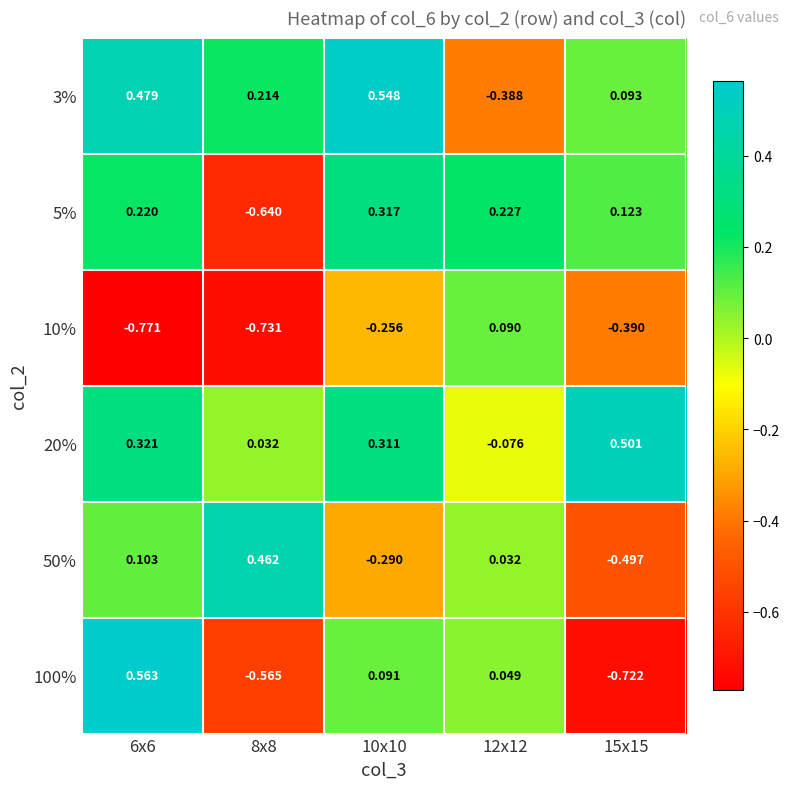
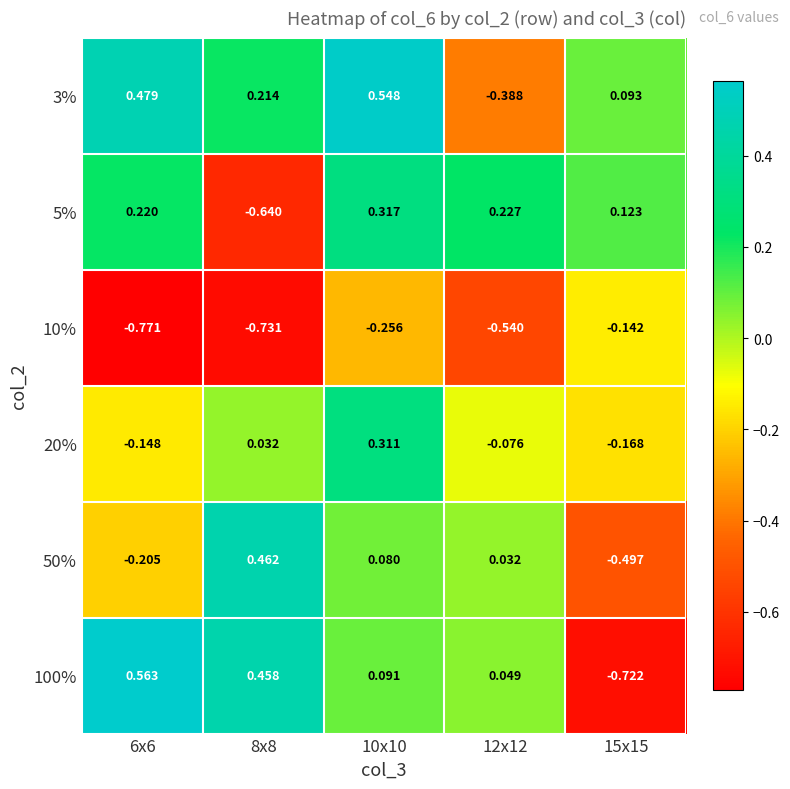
  {
    "3%": {
      "6x6": 0.479,
      "8x8": 0.214,
      "10x10": 0.548,
      "12x12": -0.388,
      "15x15": 0.093
    },
    "5%": {
      "6x6": 0.220,
      "8x8": -0.640,
      "10x10": 0.317,
      "12x12": 0.227,
      "15x15": 0.123
    },
    "10%": {
      "6x6": -0.771,
      "8x8": -0.731,
      "10x10": -0.256,
-     "12x12": 0.090,
-     "15x15": -0.390
+     "12x12": -0.540,
+     "15x15": -0.142
    },
    "20%": {
-     "6x6": 0.321,
+     "6x6": -0.148,
      "8x8": 0.032,
      "10x10": 0.311,
      "12x12": -0.076,
-     "15x15": 0.501
+     "15x15": -0.168
    },
    "50%": {
-     "6x6": 0.103,
+     "6x6": -0.205,
      "8x8": 0.462,
-     "10x10": -0.290,
+     "10x10": 0.080,
      "12x12": 0.032,
      "15x15": -0.497
    },
    "100%": {
      "6x6": 0.563,
-     "8x8": -0.565,
+     "8x8": 0.458,
      "10x10": 0.091,
      "12x12": 0.049,
      "15x15": -0.722
    }
  }
